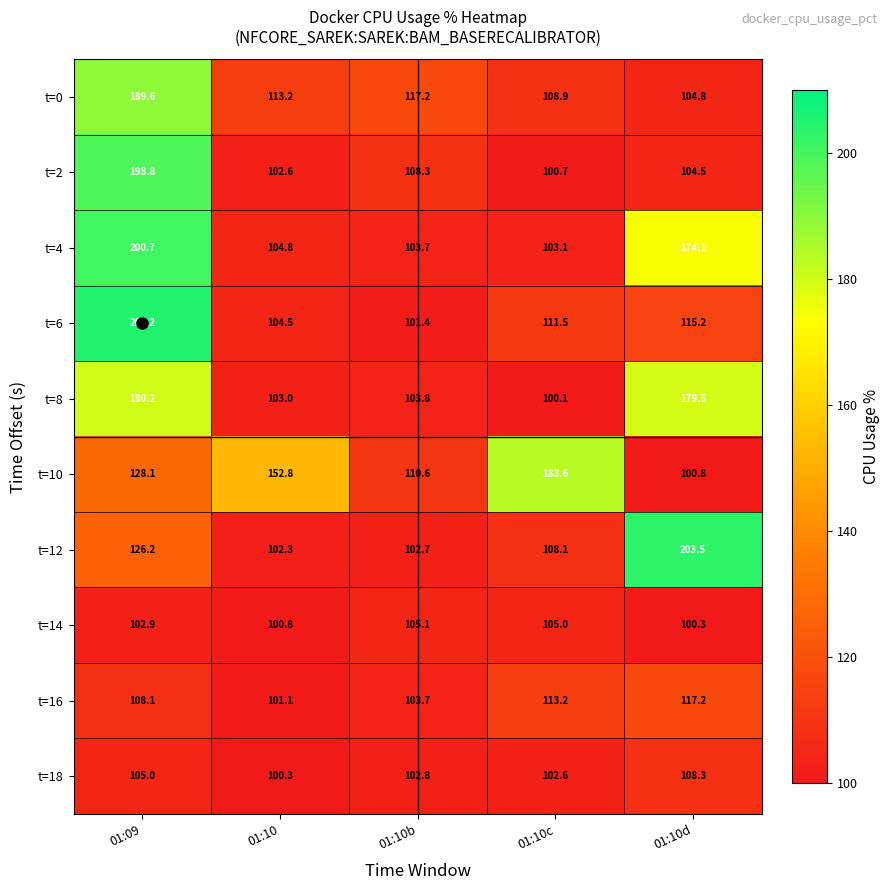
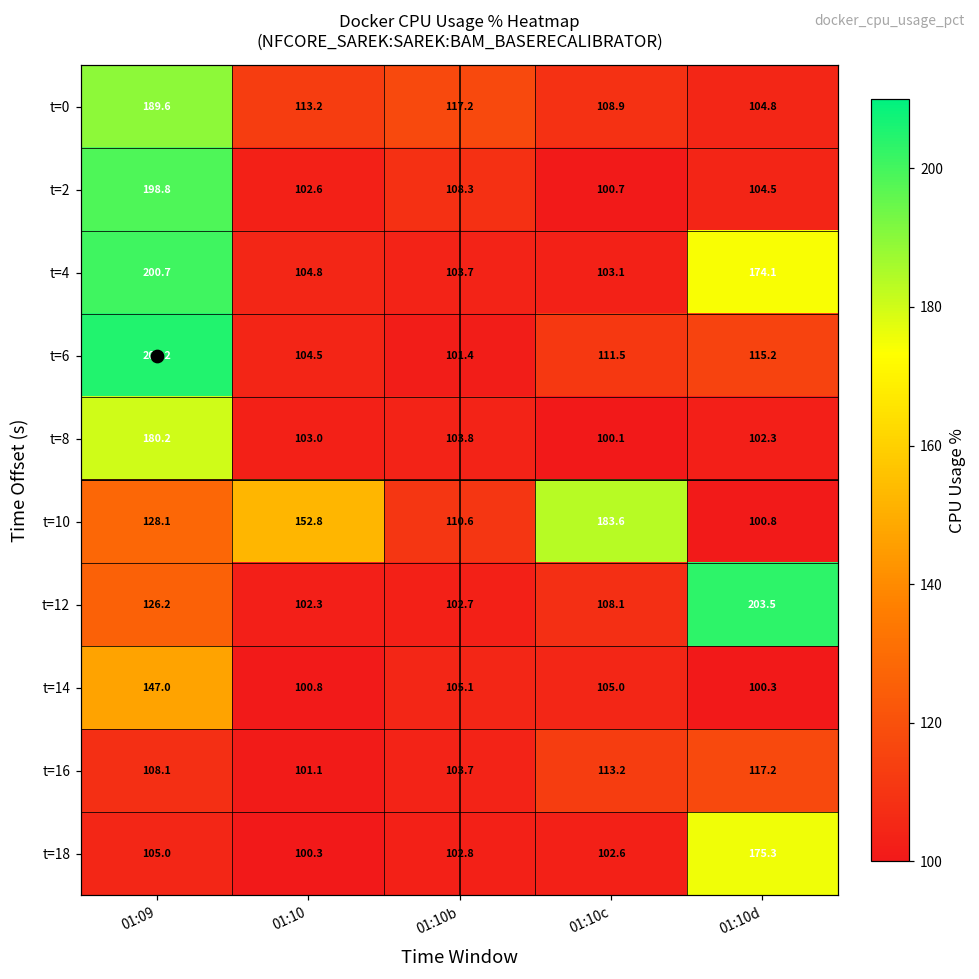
  {
    "t=0": {
      "01:09": 189.6,
      "01:10": 113.2,
      "01:10b": 117.2,
      "01:10c": 108.9,
      "01:10d": 104.8
    },
    "t=2": {
      "01:09": 198.8,
      "01:10": 102.6,
      "01:10b": 108.3,
      "01:10c": 100.7,
      "01:10d": 104.5
    },
    "t=4": {
      "01:09": 200.7,
      "01:10": 104.8,
      "01:10b": 103.7,
      "01:10c": 103.1,
      "01:10d": 174.1
    },
    "t=6": {
      "01:10": 104.5,
      "01:10b": 101.4,
      "01:10c": 111.5,
      "01:10d": 115.2
    },
    "t=8": {
      "01:09": 180.2,
      "01:10": 103.0,
      "01:10b": 103.8,
      "01:10c": 100.1,
-     "01:10d": 179.5
+     "01:10d": 102.3
    },
    "t=10": {
      "01:09": 128.1,
      "01:10": 152.8,
      "01:10b": 110.6,
      "01:10c": 183.6,
      "01:10d": 100.8
    },
    "t=12": {
      "01:09": 126.2,
      "01:10": 102.3,
      "01:10b": 102.7,
      "01:10c": 108.1,
      "01:10d": 203.5
    },
    "t=14": {
-     "01:09": 102.9,
+     "01:09": 147.0,
      "01:10": 100.8,
      "01:10b": 105.1,
      "01:10c": 105.0,
      "01:10d": 100.3
    },
    "t=16": {
      "01:09": 108.1,
      "01:10": 101.1,
      "01:10b": 103.7,
      "01:10c": 113.2,
      "01:10d": 117.2
    },
    "t=18": {
      "01:09": 105.0,
      "01:10": 100.3,
      "01:10b": 102.8,
      "01:10c": 102.6,
-     "01:10d": 108.3
+     "01:10d": 175.3
    }
  }
